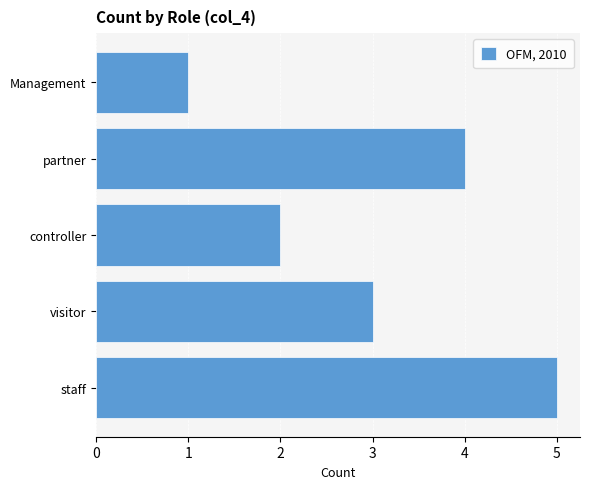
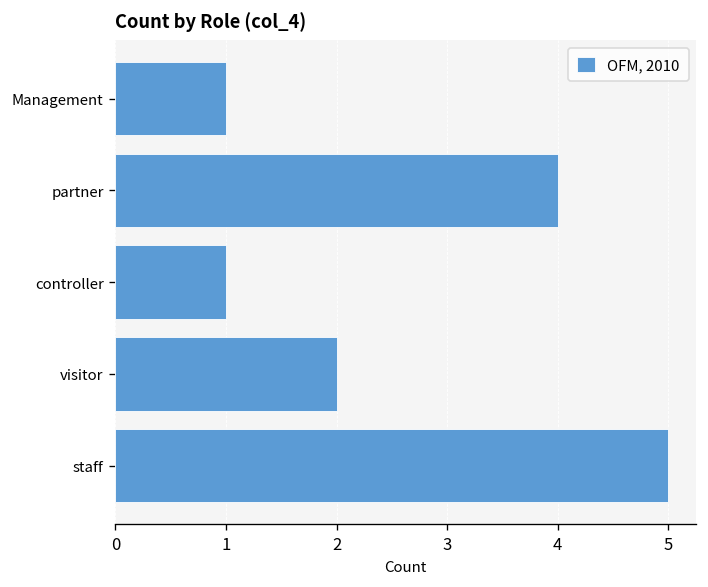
  {
    "Management": 1,
    "partner": 4,
-   "controller": 2,
-   "visitor": 3,
+   "controller": 1,
+   "visitor": 2,
    "staff": 5
  }
